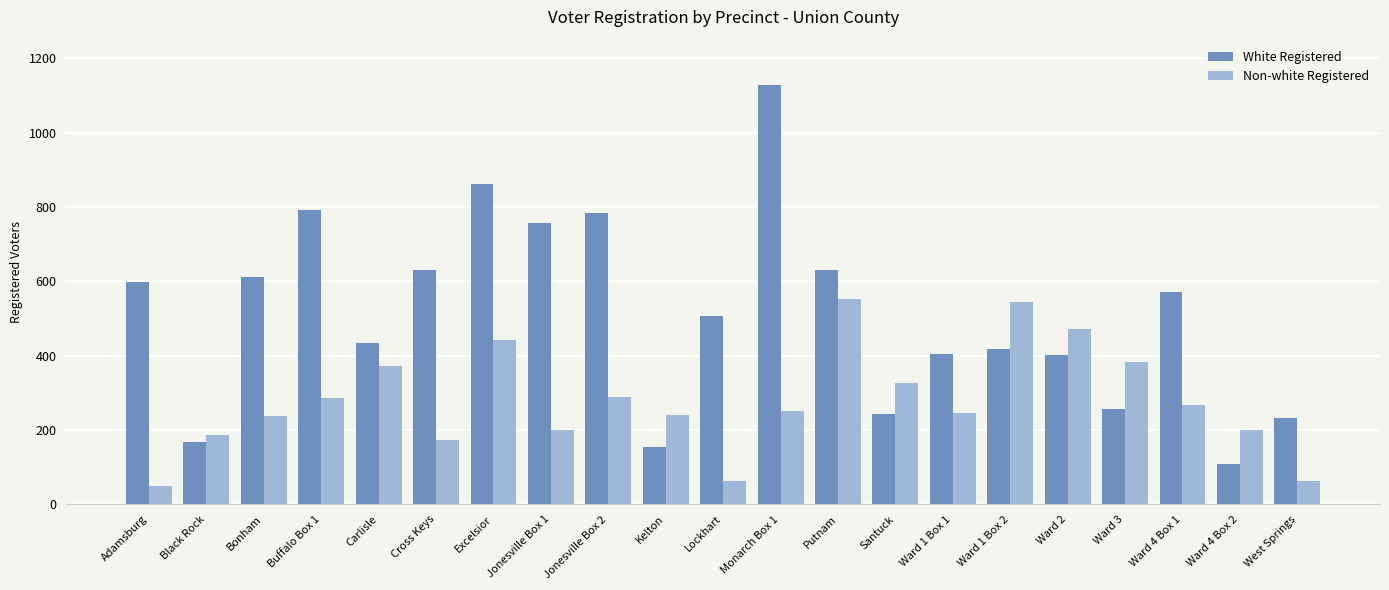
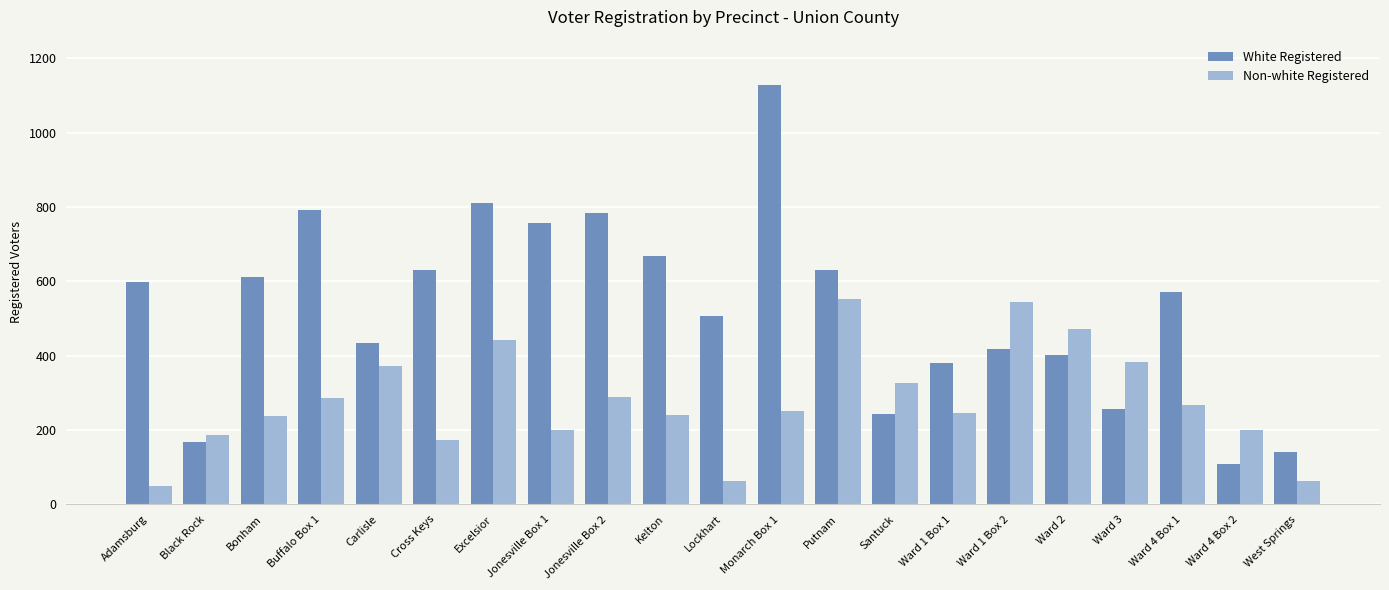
  {
    "White Registered": {
      "Adamsburg": 600,
      "Black Rock": 170,
      "Bonham": 610,
      "Buffalo Box 1": 790,
      "Carlisle": 430,
      "Cross Keys": 630,
-     "Excelsior": 860,
+     "Excelsior": 810,
      "Jonesville Box 1": 760,
      "Jonesville Box 2": 790,
-     "Kelton": 160,
+     "Kelton": 670,
      "Lockhart": 510,
      "Monarch Box 1": 1130,
      "Putnam": 630,
      "Santuck": 240,
-     "Ward 1 Box 1": 400,
+     "Ward 1 Box 1": 380,
      "Ward 1 Box 2": 420,
      "Ward 2": 400,
      "Ward 3": 260,
      "Ward 4 Box 1": 570,
      "Ward 4 Box 2": 110,
-     "West Springs": 230
+     "West Springs": 140
    },
    "Non-white Registered": {
      "Adamsburg": 50,
      "Black Rock": 190,
      "Bonham": 240,
      "Buffalo Box 1": 290,
      "Carlisle": 370,
      "Cross Keys": 170,
      "Excelsior": 440,
      "Jonesville Box 1": 200,
      "Jonesville Box 2": 290,
      "Kelton": 240,
      "Lockhart": 60,
      "Monarch Box 1": 250,
      "Putnam": 550,
      "Santuck": 330,
      "Ward 1 Box 1": 250,
      "Ward 1 Box 2": 540,
      "Ward 2": 470,
      "Ward 3": 380,
      "Ward 4 Box 1": 270,
      "Ward 4 Box 2": 200,
      "West Springs": 60
    }
  }
